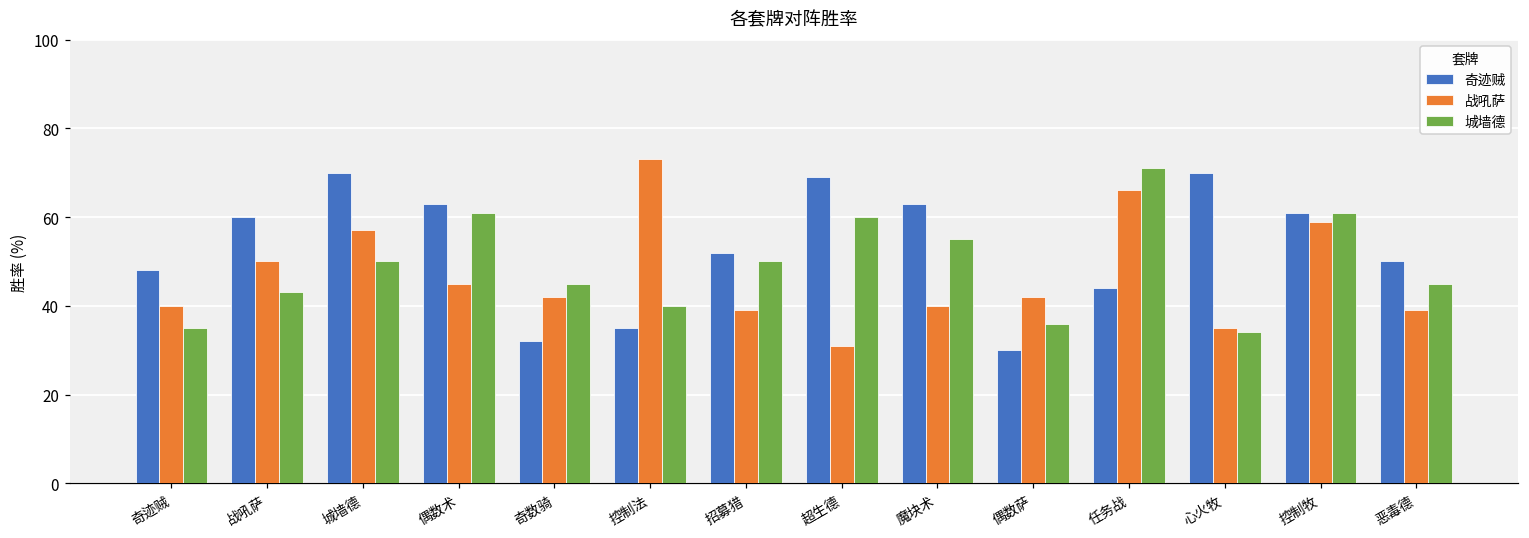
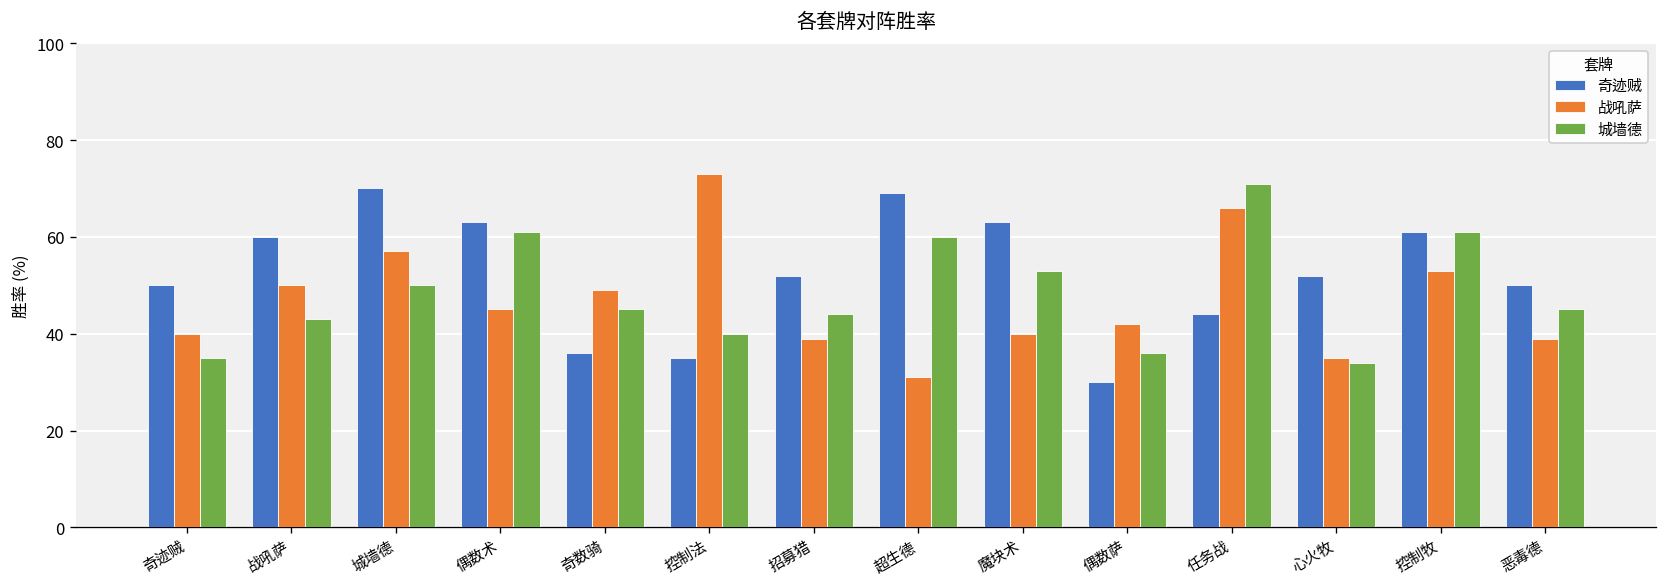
  {
    "奇迹贼": {
-     "奇迹贼": 48,
+     "奇迹贼": 50,
      "战吼萨": 60,
      "城墙德": 70,
      "偶数术": 63,
-     "奇数骑": 32,
+     "奇数骑": 36,
      "控制法": 35,
      "招募猎": 52,
      "超生德": 69,
      "魔块术": 63,
      "偶数萨": 30,
      "任务战": 44,
-     "心火牧": 70,
+     "心火牧": 52,
      "控制牧": 61,
      "恶毒德": 50
    },
    "战吼萨": {
      "奇迹贼": 40,
      "战吼萨": 50,
      "城墙德": 57,
      "偶数术": 45,
-     "奇数骑": 42,
+     "奇数骑": 49,
      "控制法": 73,
      "招募猎": 39,
      "超生德": 31,
      "魔块术": 40,
      "偶数萨": 42,
      "任务战": 66,
      "心火牧": 35,
-     "控制牧": 59,
+     "控制牧": 53,
      "恶毒德": 39
    },
    "城墙德": {
      "奇迹贼": 35,
      "战吼萨": 43,
      "城墙德": 50,
      "偶数术": 61,
      "奇数骑": 45,
      "控制法": 40,
-     "招募猎": 50,
+     "招募猎": 44,
      "超生德": 60,
-     "魔块术": 55,
+     "魔块术": 53,
      "偶数萨": 36,
      "任务战": 71,
      "心火牧": 34,
      "控制牧": 61,
      "恶毒德": 45
    }
  }
